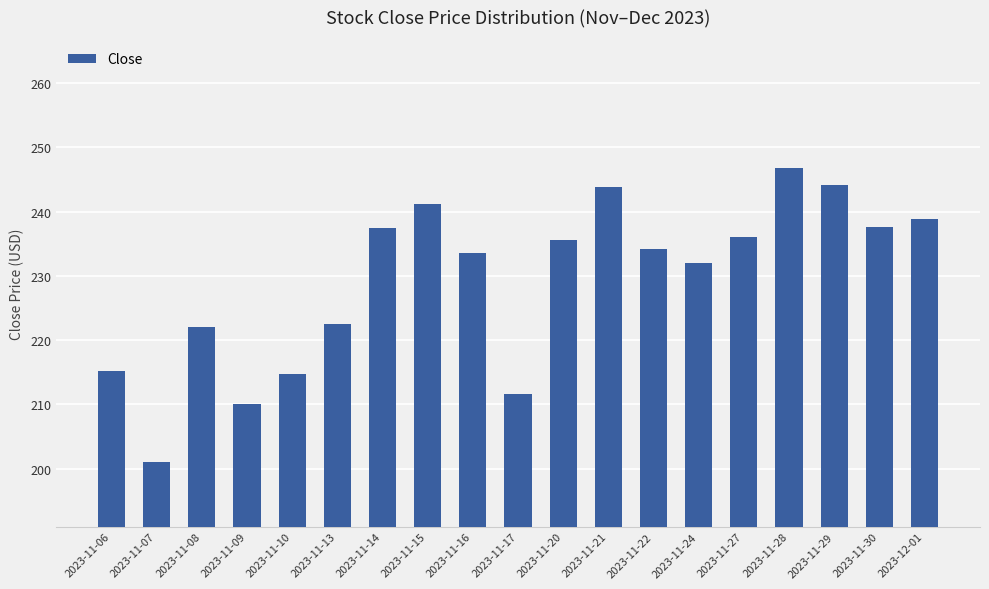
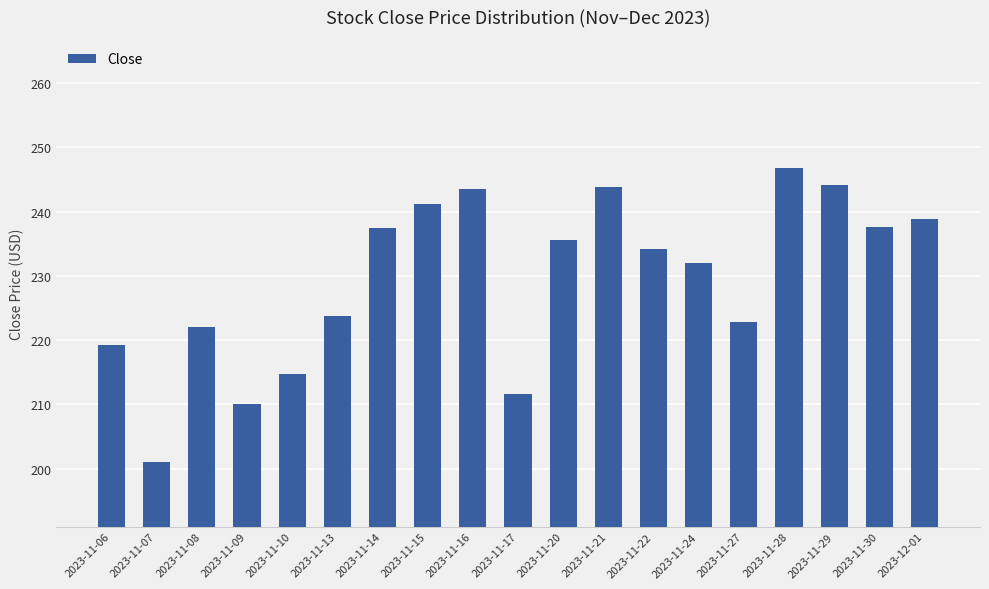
  {
-   "2023-11-06": 215,
+   "2023-11-06": 219,
    "2023-11-07": 201,
    "2023-11-08": 222,
    "2023-11-09": 210,
    "2023-11-10": 215,
-   "2023-11-13": 223,
+   "2023-11-13": 224,
    "2023-11-14": 237,
    "2023-11-15": 241,
-   "2023-11-16": 234,
+   "2023-11-16": 244,
    "2023-11-17": 212,
    "2023-11-20": 236,
    "2023-11-21": 244,
    "2023-11-22": 234,
    "2023-11-24": 232,
-   "2023-11-27": 236,
+   "2023-11-27": 223,
    "2023-11-28": 247,
    "2023-11-29": 244,
    "2023-11-30": 238,
    "2023-12-01": 239
  }
